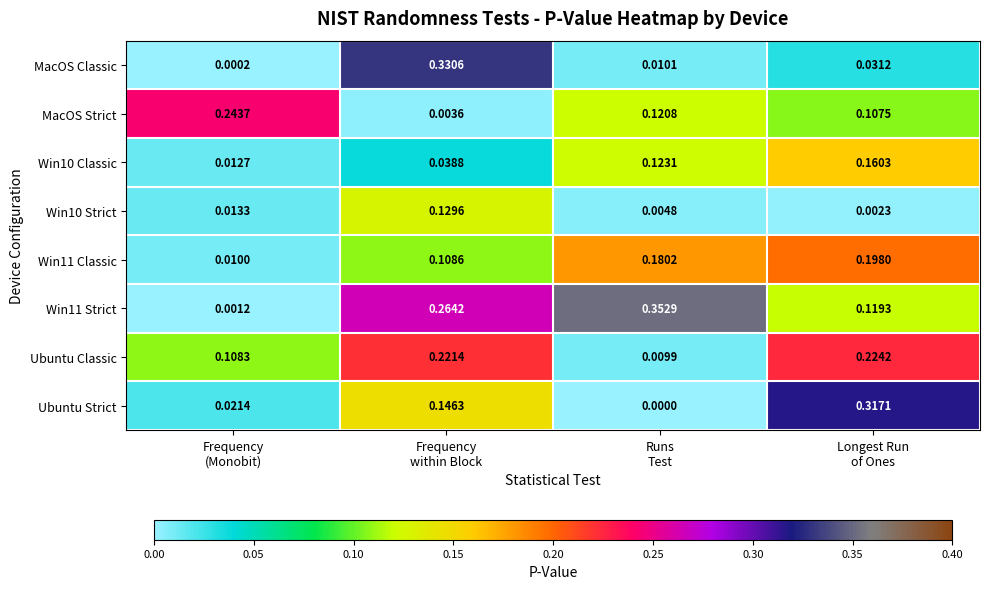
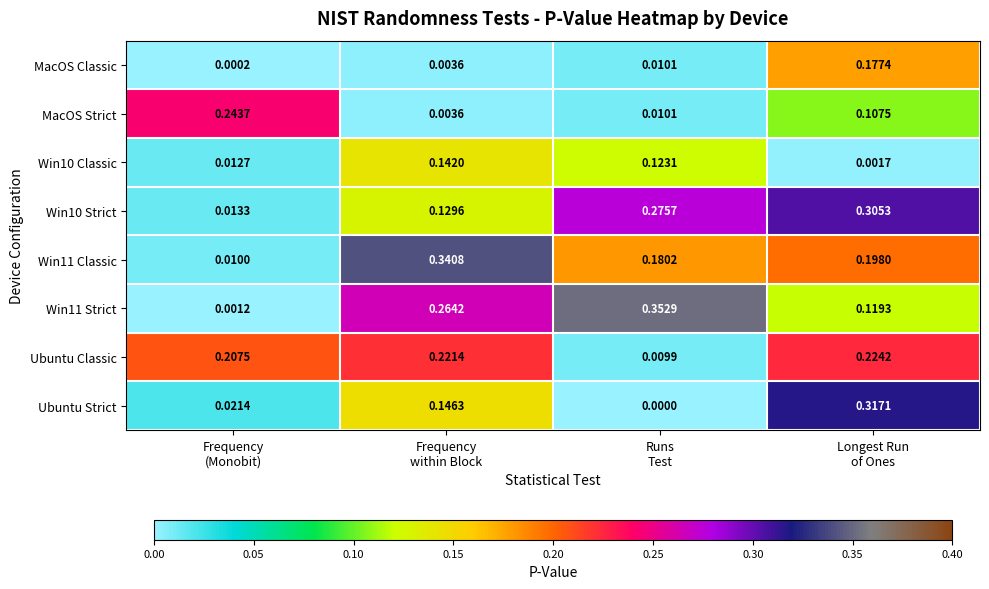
  {
    "MacOS Classic": {
      "Frequency (Monobit)": 0.0002,
-     "Frequency within Block": 0.3306,
+     "Frequency within Block": 0.0036,
      "Runs Test": 0.0101,
-     "Longest Run of Ones": 0.0312
+     "Longest Run of Ones": 0.1774
    },
    "MacOS Strict": {
      "Frequency (Monobit)": 0.2437,
      "Frequency within Block": 0.0036,
-     "Runs Test": 0.1208,
+     "Runs Test": 0.0101,
      "Longest Run of Ones": 0.1075
    },
    "Win10 Classic": {
      "Frequency (Monobit)": 0.0127,
-     "Frequency within Block": 0.0388,
+     "Frequency within Block": 0.1420,
      "Runs Test": 0.1231,
-     "Longest Run of Ones": 0.1603
+     "Longest Run of Ones": 0.0017
    },
    "Win10 Strict": {
      "Frequency (Monobit)": 0.0133,
      "Frequency within Block": 0.1296,
-     "Runs Test": 0.0048,
-     "Longest Run of Ones": 0.0023
+     "Runs Test": 0.2757,
+     "Longest Run of Ones": 0.3053
    },
    "Win11 Classic": {
      "Frequency (Monobit)": 0.0100,
-     "Frequency within Block": 0.1086,
+     "Frequency within Block": 0.3408,
      "Runs Test": 0.1802,
      "Longest Run of Ones": 0.1980
    },
    "Win11 Strict": {
      "Frequency (Monobit)": 0.0012,
      "Frequency within Block": 0.2642,
      "Runs Test": 0.3529,
      "Longest Run of Ones": 0.1193
    },
    "Ubuntu Classic": {
-     "Frequency (Monobit)": 0.1083,
+     "Frequency (Monobit)": 0.2075,
      "Frequency within Block": 0.2214,
      "Runs Test": 0.0099,
      "Longest Run of Ones": 0.2242
    },
    "Ubuntu Strict": {
      "Frequency (Monobit)": 0.0214,
      "Frequency within Block": 0.1463,
      "Runs Test": 0.0000,
      "Longest Run of Ones": 0.3171
    }
  }
